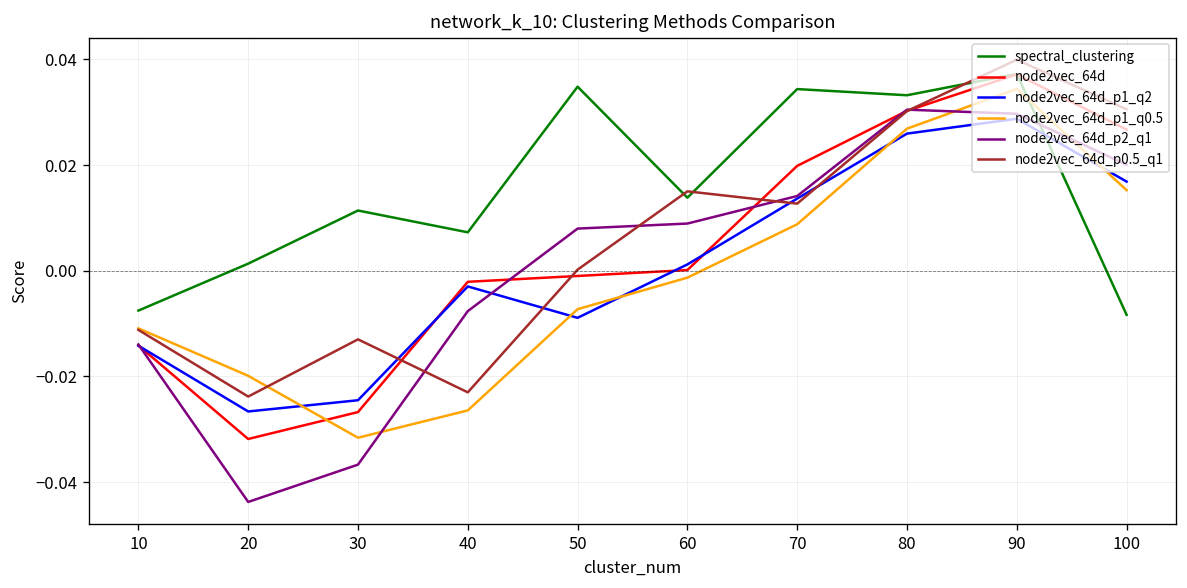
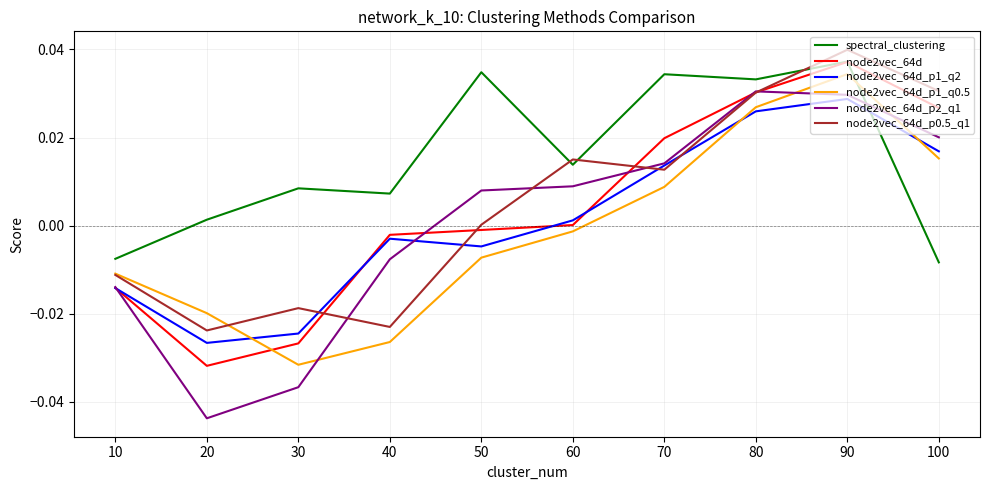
  {
    "spectral_clustering": {
      "10": -0.008,
      "20": 0.001,
-     "30": 0.011,
+     "30": 0.008,
      "40": 0.007,
      "50": 0.035,
      "60": 0.014,
      "70": 0.034,
      "80": 0.033,
      "100": -0.008
    },
    "node2vec_64d": {
      "20": -0.032,
      "30": -0.027,
      "40": -0.002,
      "50": -0.001,
      "60": 0.000,
      "70": 0.020
    },
    "node2vec_64d_p1_q2": {
      "20": -0.027,
      "30": -0.024,
      "40": -0.003,
-     "50": -0.009,
+     "50": -0.005,
      "60": 0.001,
      "80": 0.026,
      "100": 0.017
    },
    "node2vec_64d_p1_q0.5": {
      "20": -0.020,
      "30": -0.032,
      "40": -0.026,
      "50": -0.007,
      "60": -0.001,
      "70": 0.009,
      "80": 0.027,
      "100": 0.015
    },
    "node2vec_64d_p2_q1": {
      "20": -0.044,
      "30": -0.037,
      "40": -0.008,
      "50": 0.008,
      "60": 0.009,
      "100": 0.020
    },
    "node2vec_64d_p0.5_q1": {
      "20": -0.024,
-     "30": -0.013,
+     "30": -0.019,
      "40": -0.023,
      "50": 0.000,
      "60": 0.015,
      "70": 0.013
    }
  }
